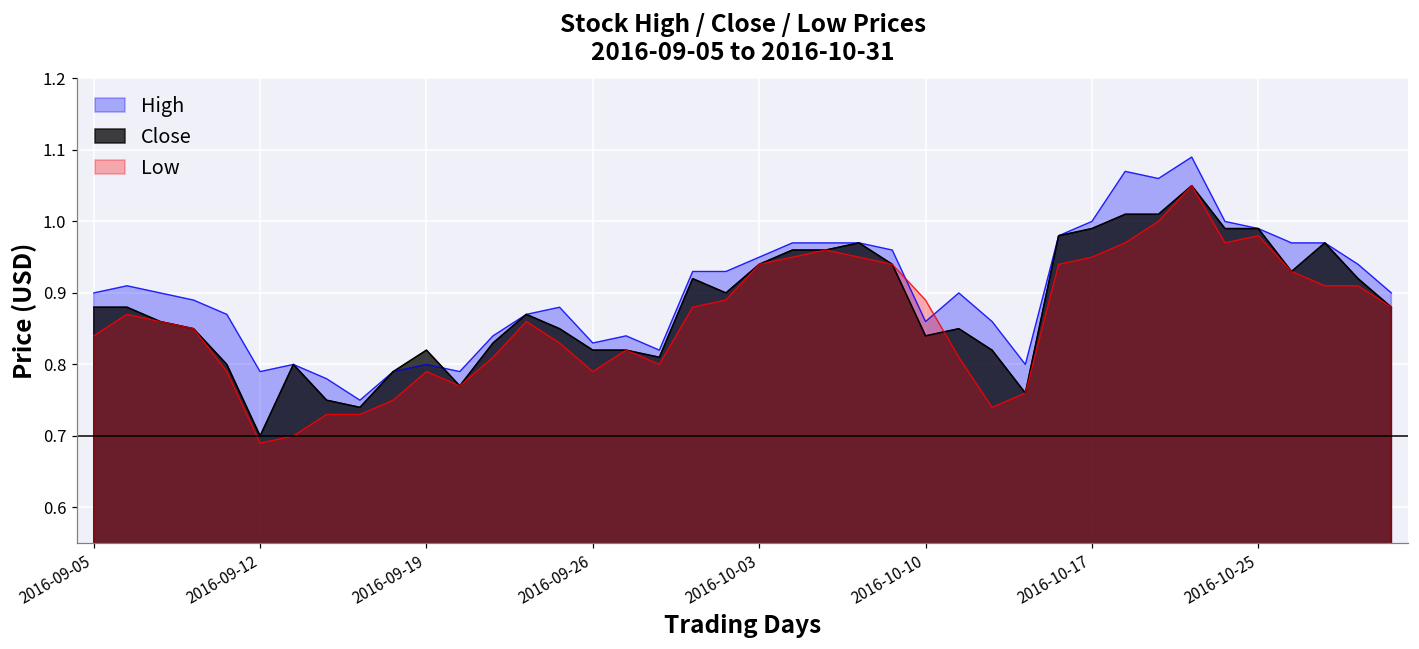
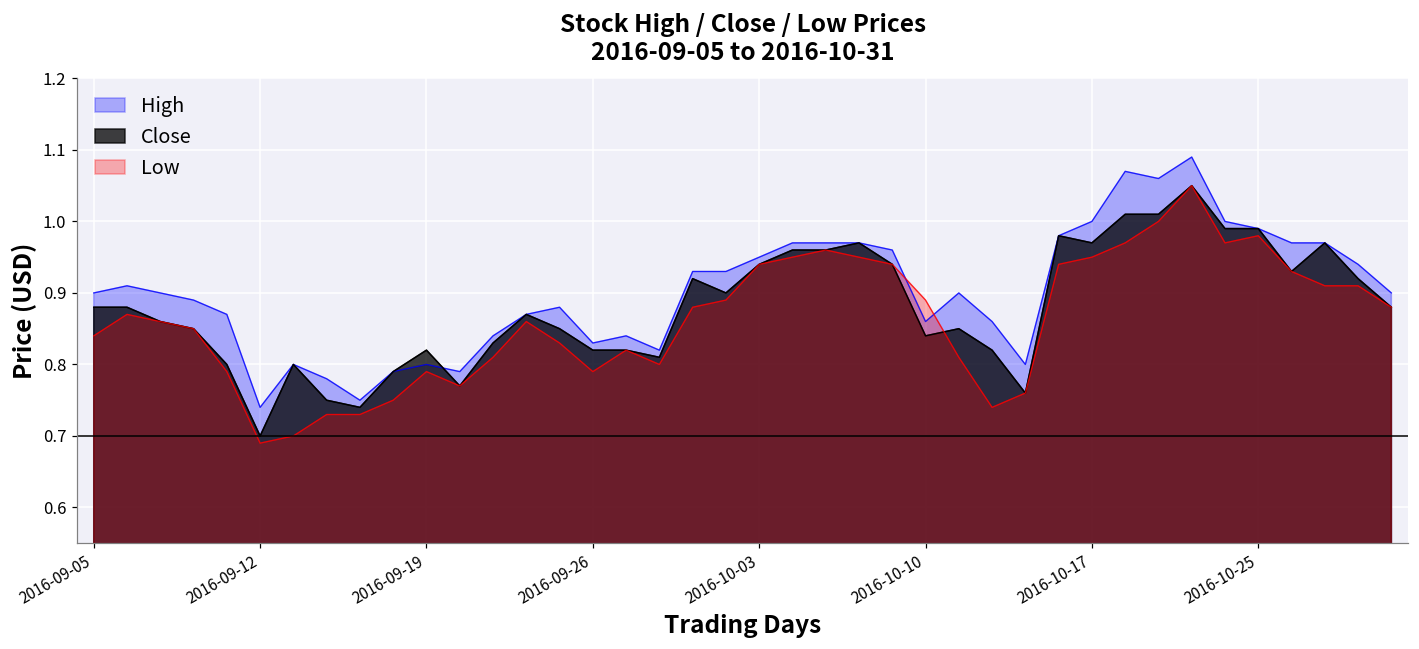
  {
    "High": {
      "2016-09-05": 0.90,
-     "2016-09-12": 0.79,
+     "2016-09-12": 0.74,
      "2016-09-19": 0.80,
      "2016-09-26": 0.83,
      "2016-10-03": 0.95,
      "2016-10-10": 0.86,
      "2016-10-17": 1.00
    },
    "Close": {
      "2016-09-05": 0.88,
      "2016-09-12": 0.70,
      "2016-09-19": 0.82,
      "2016-09-26": 0.82,
      "2016-10-10": 0.84,
-     "2016-10-17": 0.99
+     "2016-10-17": 0.97
    },
    "Low": {
      "2016-09-05": 0.84,
      "2016-09-12": 0.69,
      "2016-09-19": 0.79,
      "2016-09-26": 0.79,
      "2016-10-10": 0.89,
      "2016-10-17": 0.95,
      "2016-10-25": 0.98
    }
  }
